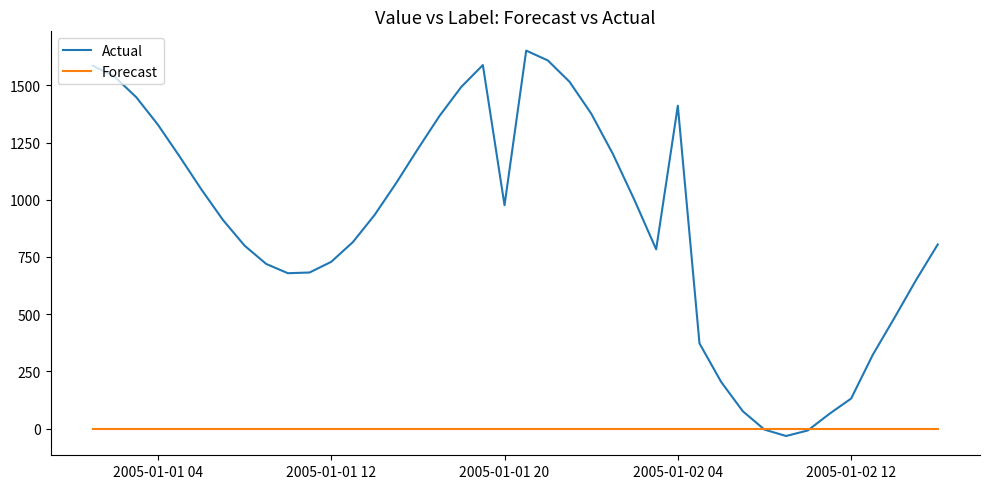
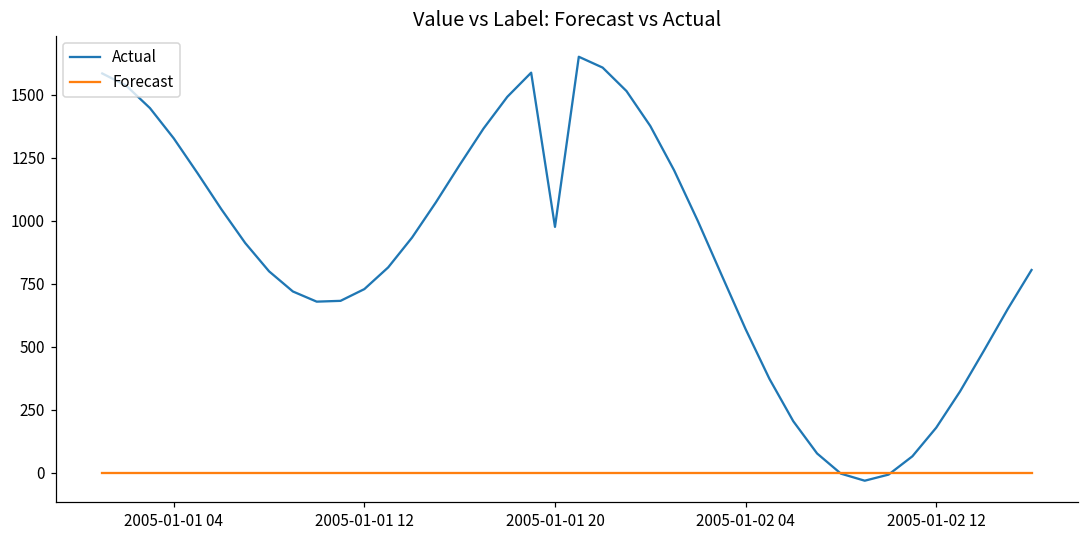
  {
    "Actual": {
      "2005-01-01 04": 1330,
      "2005-01-01 12": 730,
      "2005-01-01 20": 980,
-     "2005-01-02 04": 1410,
-     "2005-01-02 12": 130
+     "2005-01-02 04": 570,
+     "2005-01-02 12": 180
    },
    "Forecast": {
      "2005-01-01 04": 0,
      "2005-01-01 12": 0,
      "2005-01-01 20": 0,
      "2005-01-02 04": 0,
      "2005-01-02 12": 0
    }
  }
